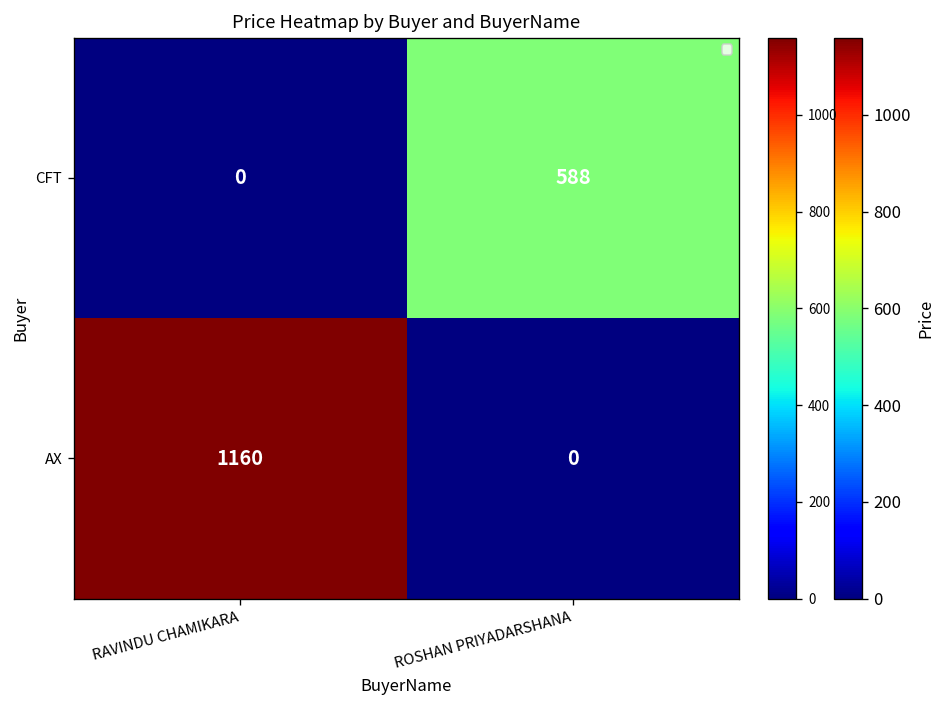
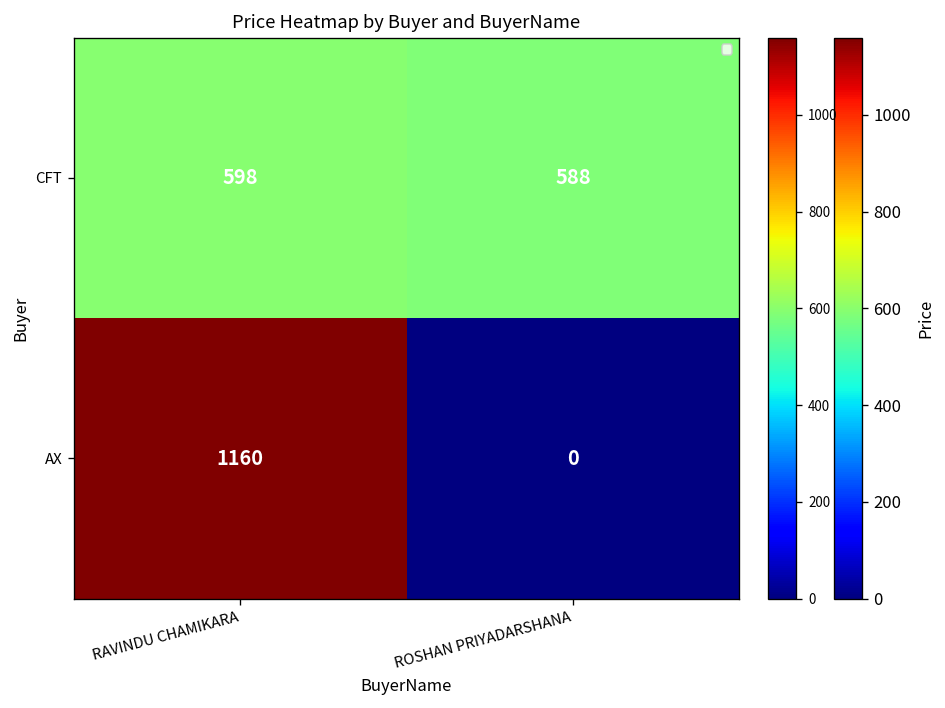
  {
    "CFT": {
-     "RAVINDU CHAMIKARA": 0,
+     "RAVINDU CHAMIKARA": 598,
      "ROSHAN PRIYADARSHANA": 588
    },
    "AX": {
      "RAVINDU CHAMIKARA": 1160,
      "ROSHAN PRIYADARSHANA": 0
    }
  }
